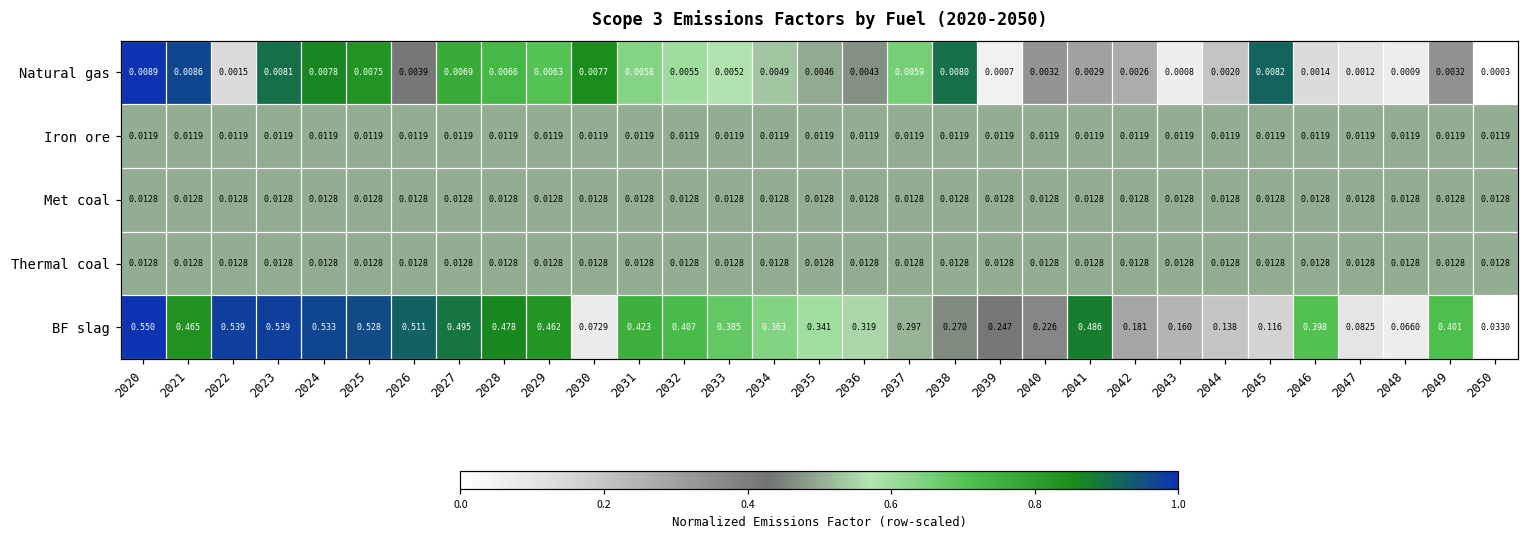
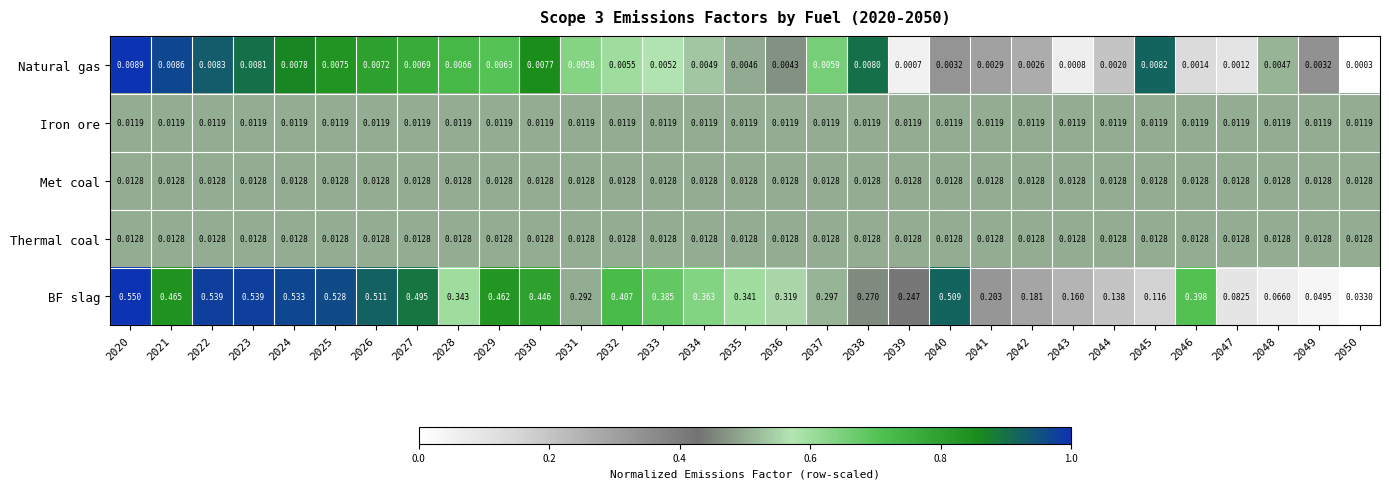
  {
    "Natural gas": {
      "2020": 0.0089,
      "2021": 0.0086,
-     "2022": 0.0015,
+     "2022": 0.0083,
      "2023": 0.0081,
      "2024": 0.0078,
      "2025": 0.0075,
-     "2026": 0.0039,
+     "2026": 0.0072,
      "2027": 0.0069,
      "2028": 0.0066,
      "2029": 0.0063,
      "2030": 0.0077,
      "2031": 0.0058,
      "2032": 0.0055,
      "2033": 0.0052,
      "2034": 0.0049,
      "2035": 0.0046,
      "2036": 0.0043,
      "2037": 0.0059,
      "2038": 0.0080,
      "2039": 0.0007,
      "2040": 0.0032,
      "2041": 0.0029,
      "2042": 0.0026,
      "2043": 0.0008,
      "2044": 0.0020,
      "2045": 0.0082,
      "2046": 0.0014,
      "2047": 0.0012,
-     "2048": 0.0009,
+     "2048": 0.0047,
      "2049": 0.0032,
      "2050": 0.0003
    },
    "Iron ore": {
      "2020": 0.0119,
      "2021": 0.0119,
      "2022": 0.0119,
      "2023": 0.0119,
      "2024": 0.0119,
      "2025": 0.0119,
      "2026": 0.0119,
      "2027": 0.0119,
      "2028": 0.0119,
      "2029": 0.0119,
      "2030": 0.0119,
      "2031": 0.0119,
      "2032": 0.0119,
      "2033": 0.0119,
      "2034": 0.0119,
      "2035": 0.0119,
      "2036": 0.0119,
      "2037": 0.0119,
      "2038": 0.0119,
      "2039": 0.0119,
      "2040": 0.0119,
      "2041": 0.0119,
      "2042": 0.0119,
      "2043": 0.0119,
      "2044": 0.0119,
      "2045": 0.0119,
      "2046": 0.0119,
      "2047": 0.0119,
      "2048": 0.0119,
      "2049": 0.0119,
      "2050": 0.0119
    },
    "Met coal": {
      "2020": 0.0128,
      "2021": 0.0128,
      "2022": 0.0128,
      "2023": 0.0128,
      "2024": 0.0128,
      "2025": 0.0128,
      "2026": 0.0128,
      "2027": 0.0128,
      "2028": 0.0128,
      "2029": 0.0128,
      "2030": 0.0128,
      "2031": 0.0128,
      "2032": 0.0128,
      "2033": 0.0128,
      "2034": 0.0128,
      "2035": 0.0128,
      "2036": 0.0128,
      "2037": 0.0128,
      "2038": 0.0128,
      "2039": 0.0128,
      "2040": 0.0128,
      "2041": 0.0128,
      "2042": 0.0128,
      "2043": 0.0128,
      "2044": 0.0128,
      "2045": 0.0128,
      "2046": 0.0128,
      "2047": 0.0128,
      "2048": 0.0128,
      "2049": 0.0128,
      "2050": 0.0128
    },
    "Thermal coal": {
      "2020": 0.0128,
      "2021": 0.0128,
      "2022": 0.0128,
      "2023": 0.0128,
      "2024": 0.0128,
      "2025": 0.0128,
      "2026": 0.0128,
      "2027": 0.0128,
      "2028": 0.0128,
      "2029": 0.0128,
      "2030": 0.0128,
      "2031": 0.0128,
      "2032": 0.0128,
      "2033": 0.0128,
      "2034": 0.0128,
      "2035": 0.0128,
      "2036": 0.0128,
      "2037": 0.0128,
      "2038": 0.0128,
      "2039": 0.0128,
      "2040": 0.0128,
      "2041": 0.0128,
      "2042": 0.0128,
      "2043": 0.0128,
      "2044": 0.0128,
      "2045": 0.0128,
      "2046": 0.0128,
      "2047": 0.0128,
      "2048": 0.0128,
      "2049": 0.0128,
      "2050": 0.0128
    },
    "BF slag": {
      "2020": 0.550,
      "2021": 0.465,
      "2022": 0.539,
      "2023": 0.539,
      "2024": 0.533,
      "2025": 0.528,
      "2026": 0.511,
      "2027": 0.495,
-     "2028": 0.478,
+     "2028": 0.343,
      "2029": 0.462,
-     "2030": 0.0729,
-     "2031": 0.423,
+     "2030": 0.446,
+     "2031": 0.292,
      "2032": 0.407,
      "2033": 0.385,
      "2034": 0.363,
      "2035": 0.341,
      "2036": 0.319,
      "2037": 0.297,
      "2038": 0.270,
      "2039": 0.247,
-     "2040": 0.226,
-     "2041": 0.486,
+     "2040": 0.509,
+     "2041": 0.203,
      "2042": 0.181,
      "2043": 0.160,
      "2044": 0.138,
      "2045": 0.116,
      "2046": 0.398,
      "2047": 0.0825,
      "2048": 0.0660,
-     "2049": 0.401,
+     "2049": 0.0495,
      "2050": 0.0330
    }
  }
